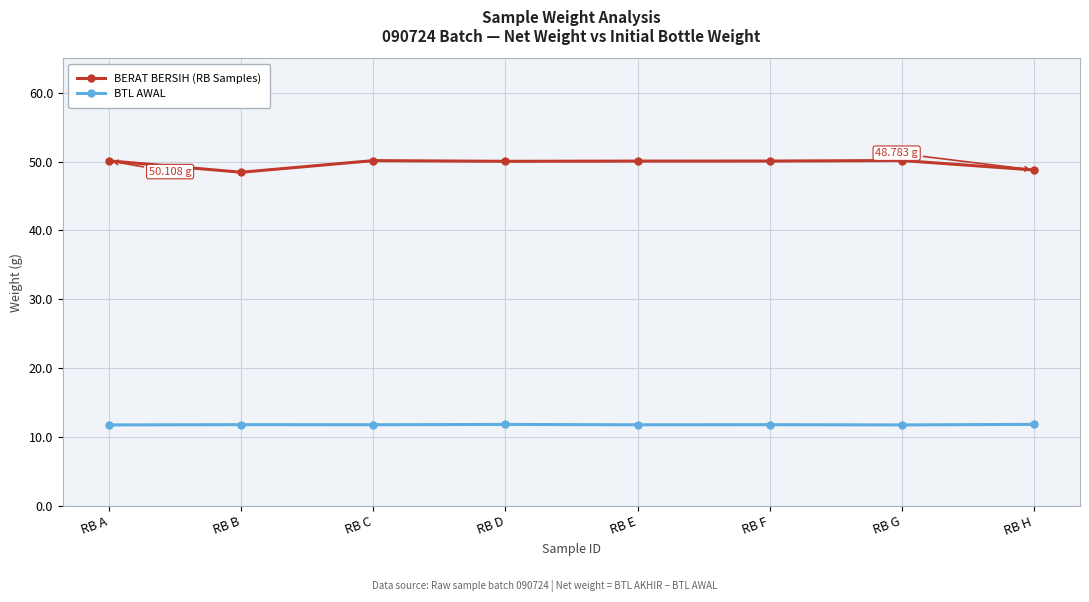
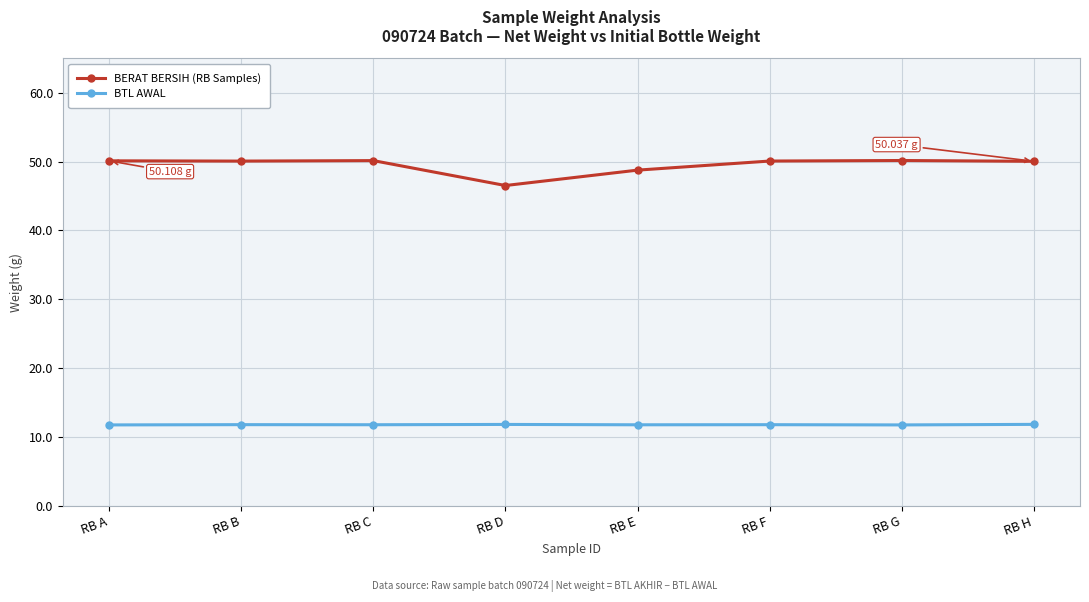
  {
    "BERAT BERSIH (RB Samples)": {
-     "RB B": 48,
-     "RB D": 50,
-     "RB E": 50,
-     "RB H": 48.783
+     "RB B": 50,
+     "RB D": 47,
+     "RB E": 49,
+     "RB H": 50.037
    },
    "BTL AWAL": {
      "RB A": 12,
      "RB B": 12,
      "RB C": 12,
      "RB D": 12,
      "RB E": 12,
      "RB F": 12,
      "RB G": 12,
      "RB H": 12
    }
  }
